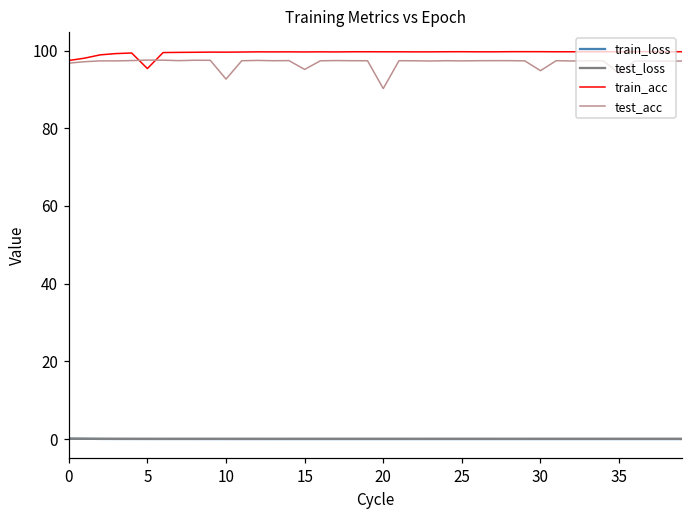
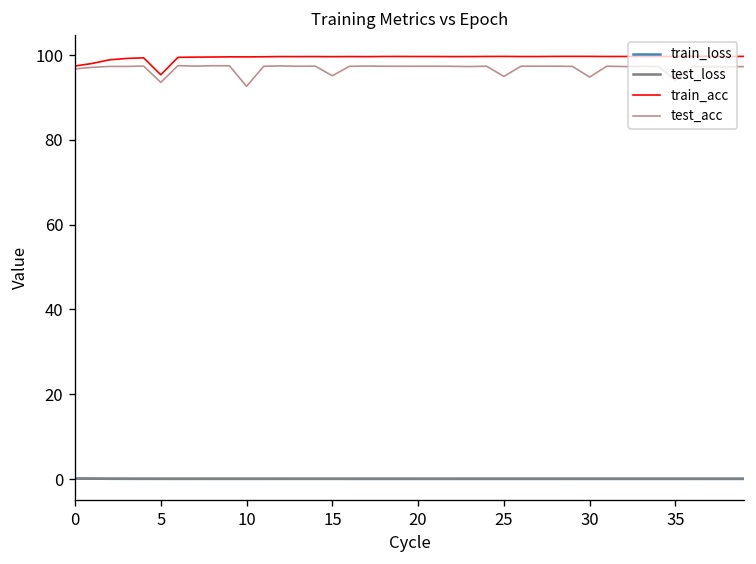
  {
    "test_loss": {
      "0": 0,
      "5": 0,
      "10": 0,
      "15": 0,
      "20": 0,
      "25": 0,
      "30": 0,
      "35": 0
    },
    "train_acc": {
      "5": 95,
      "10": 100,
      "15": 100,
      "20": 100,
      "25": 100,
      "30": 100
    },
    "test_acc": {
-     "5": 98,
+     "5": 94,
      "10": 93,
      "15": 95,
-     "20": 90,
-     "25": 97,
+     "20": 97,
+     "25": 95,
      "30": 95
    }
  }
